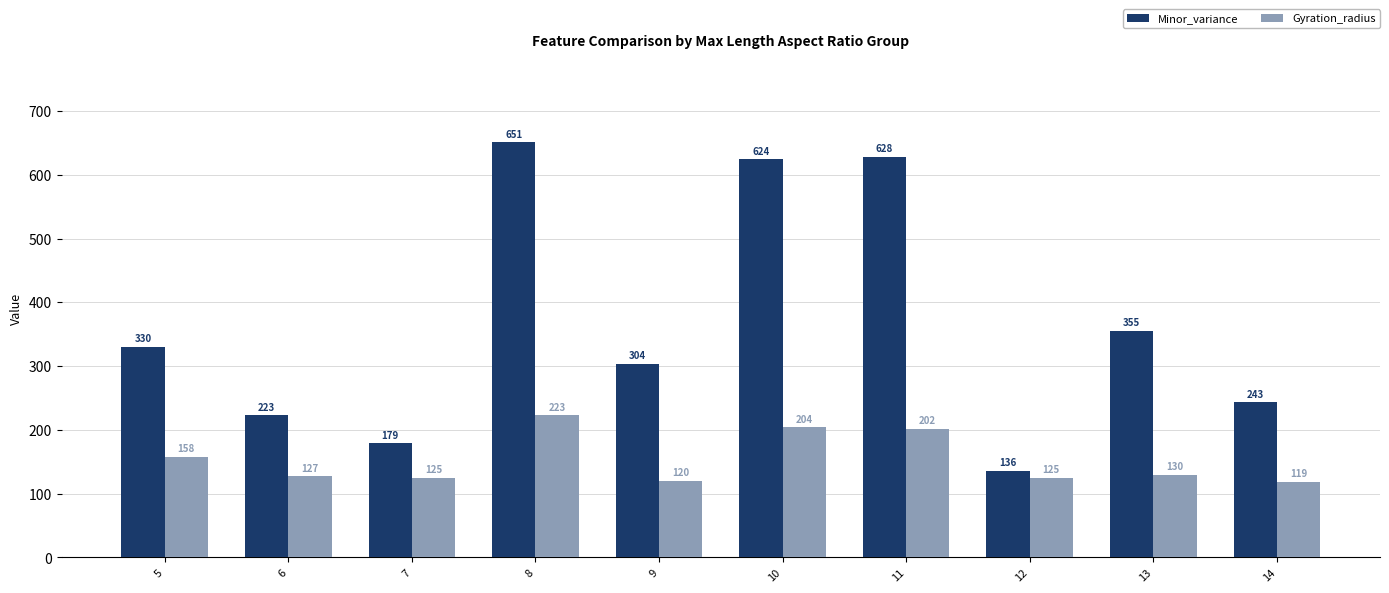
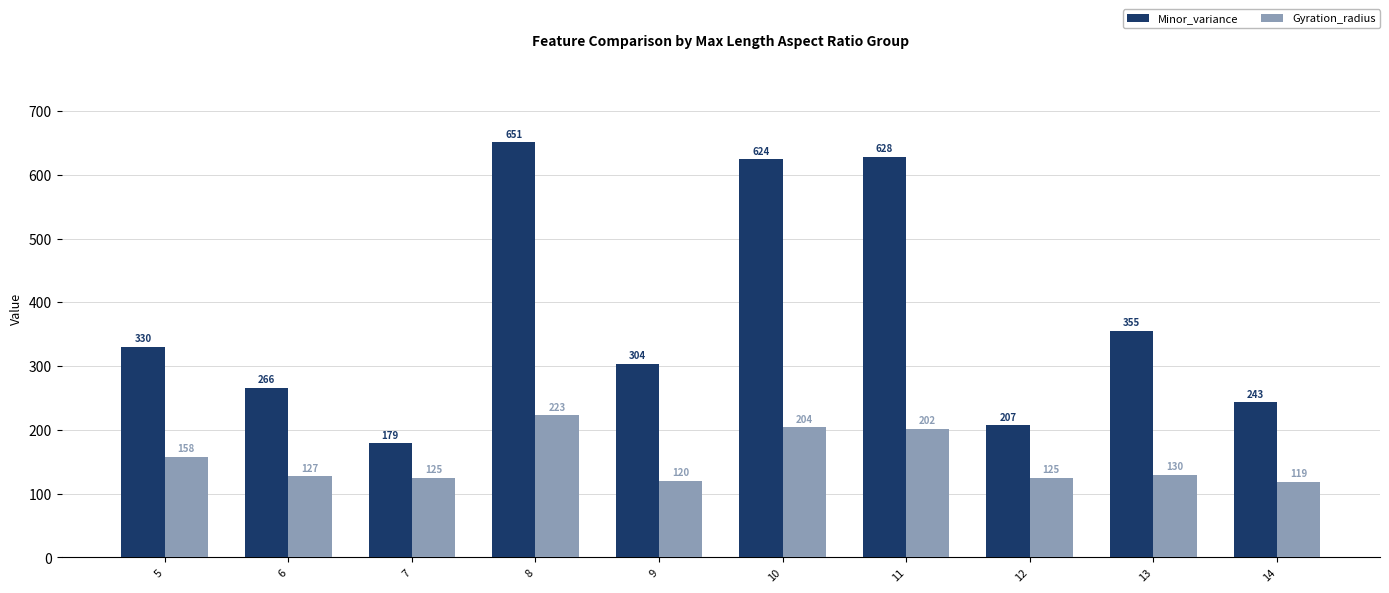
  {
    "Minor_variance": {
      "5": 330,
-     "6": 223,
+     "6": 266,
      "7": 179,
      "8": 651,
      "9": 304,
      "10": 624,
      "11": 628,
-     "12": 136,
+     "12": 207,
      "13": 355,
      "14": 243
    },
    "Gyration_radius": {
      "5": 158,
      "6": 127,
      "7": 125,
      "8": 223,
      "9": 120,
      "10": 204,
      "11": 202,
      "12": 125,
      "13": 130,
      "14": 119
    }
  }
